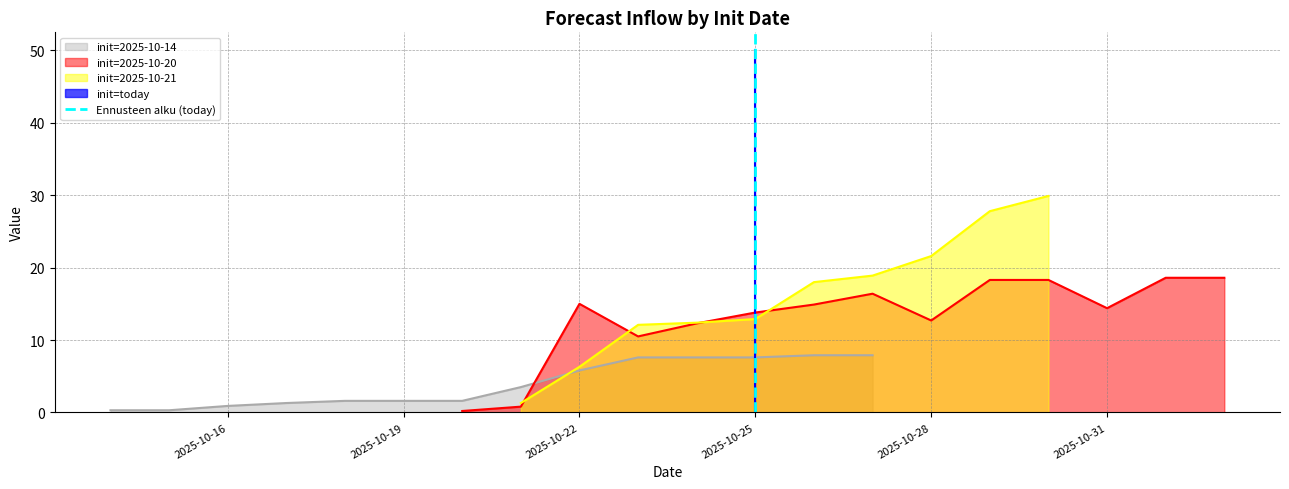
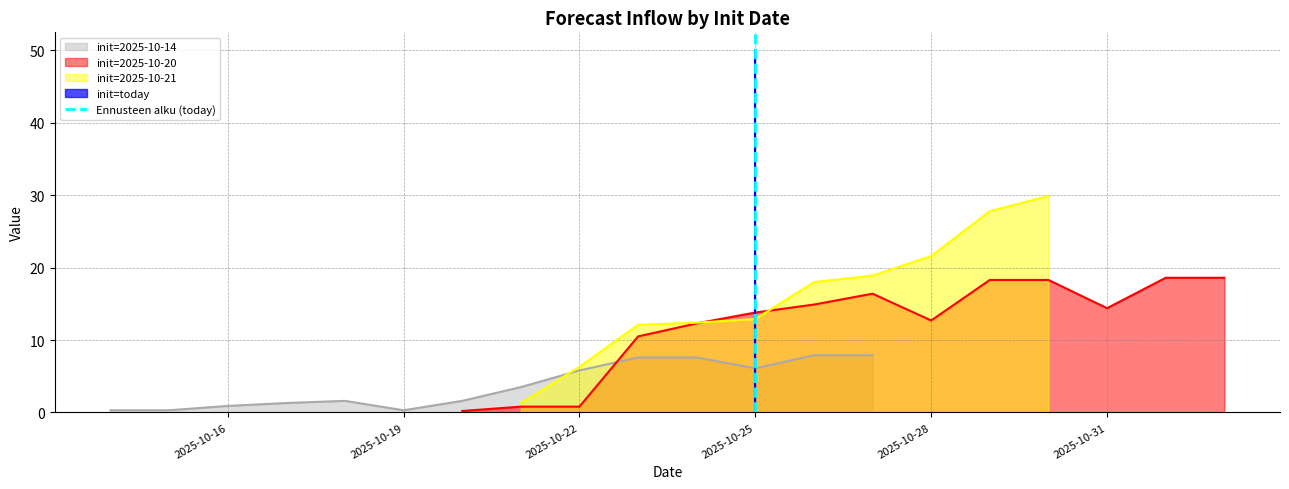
  {
    "init=2025-10-14": {
      "2025-10-16": 1,
-     "2025-10-19": 2,
+     "2025-10-19": 0,
      "2025-10-22": 6,
-     "2025-10-25": 8
+     "2025-10-25": 6
    },
    "init=2025-10-20": {
-     "2025-10-22": 15,
+     "2025-10-22": 1,
      "2025-10-25": 14,
      "2025-10-28": 13,
      "2025-10-31": 14
    },
    "init=2025-10-21": {
      "2025-10-22": 6,
      "2025-10-25": 13,
      "2025-10-28": 22
    }
  }
